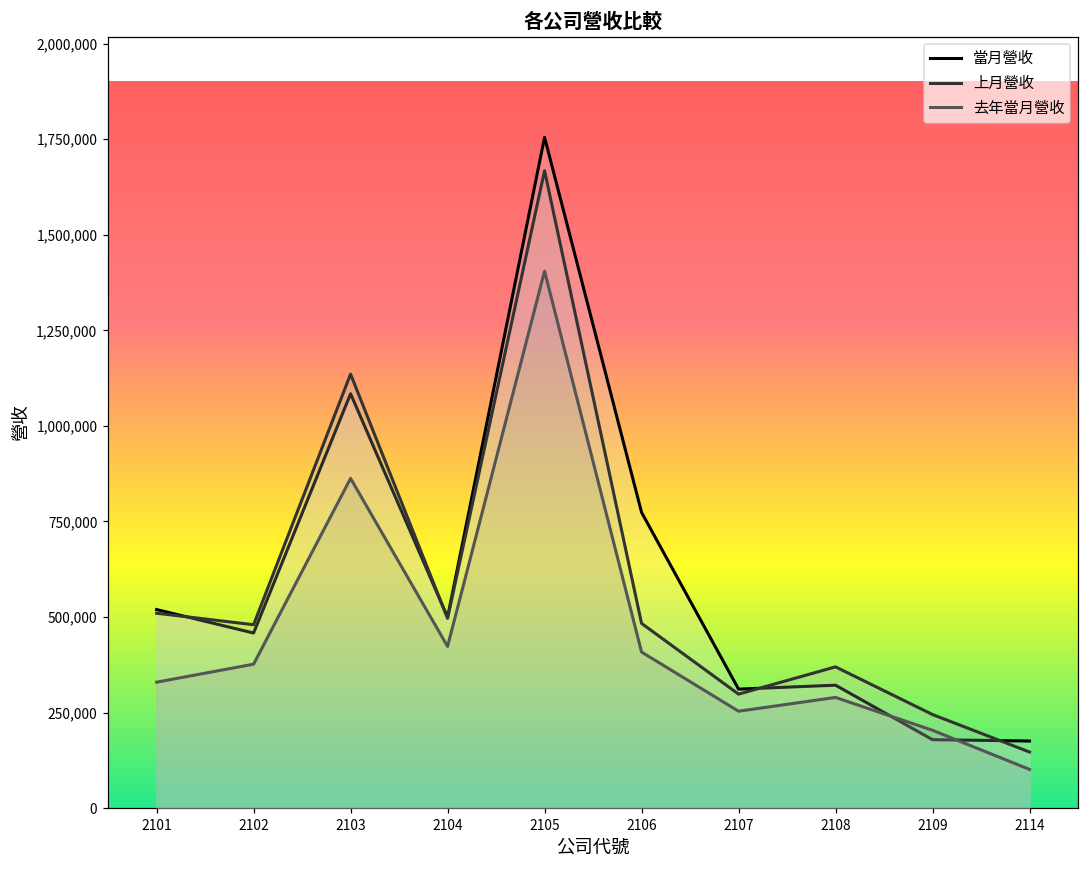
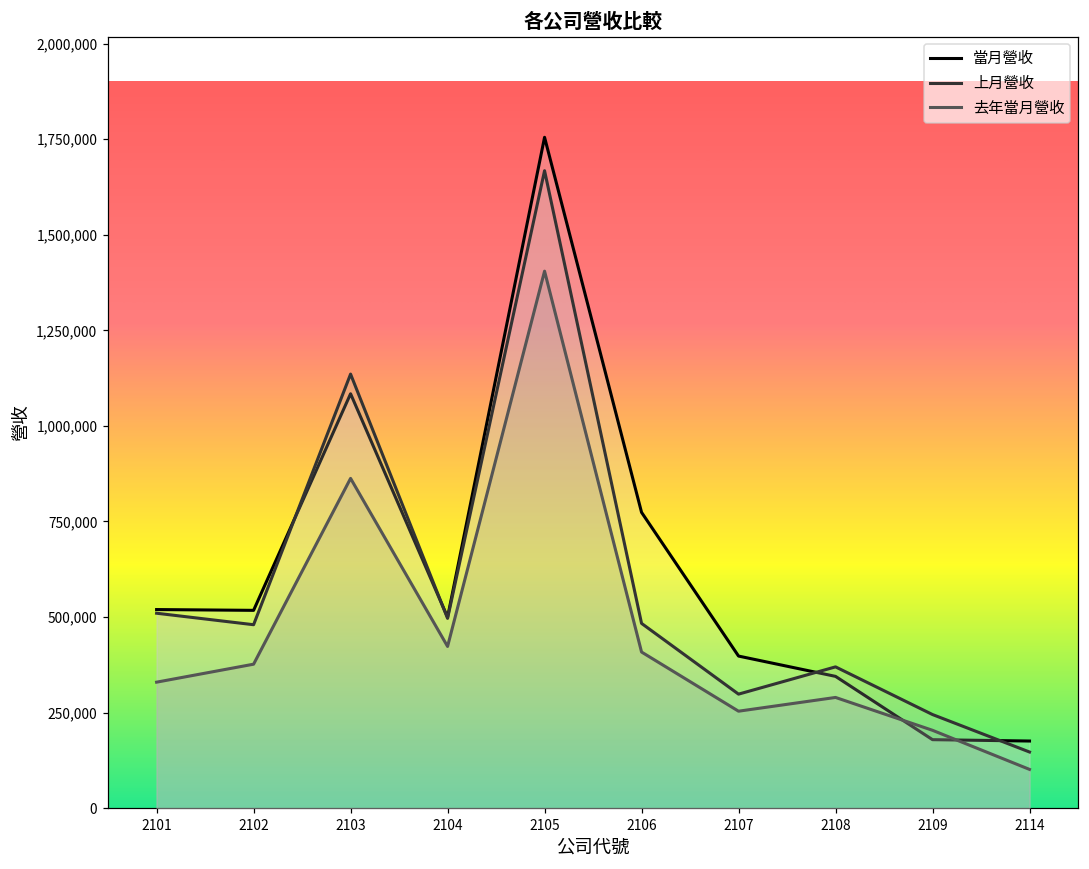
  {
    "當月營收": {
      "2101": "520,000",
-     "2102": "460,000",
+     "2102": "520,000",
      "2103": "1,080,000",
      "2105": "1,760,000",
      "2106": "770,000",
-     "2107": "310,000",
-     "2108": "320,000",
+     "2107": "400,000",
+     "2108": "340,000",
      "2109": "180,000",
      "2114": "180,000"
    }
  }
